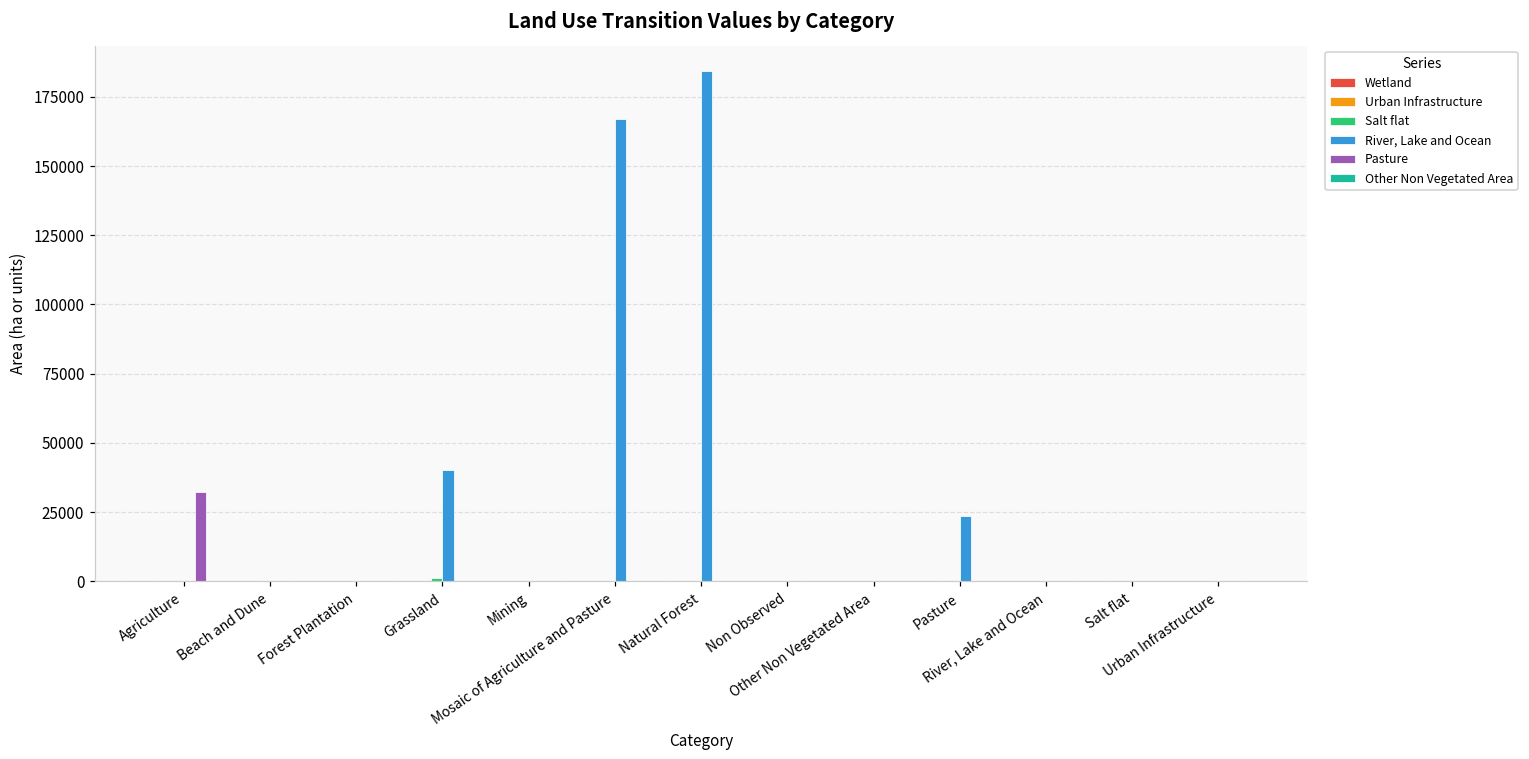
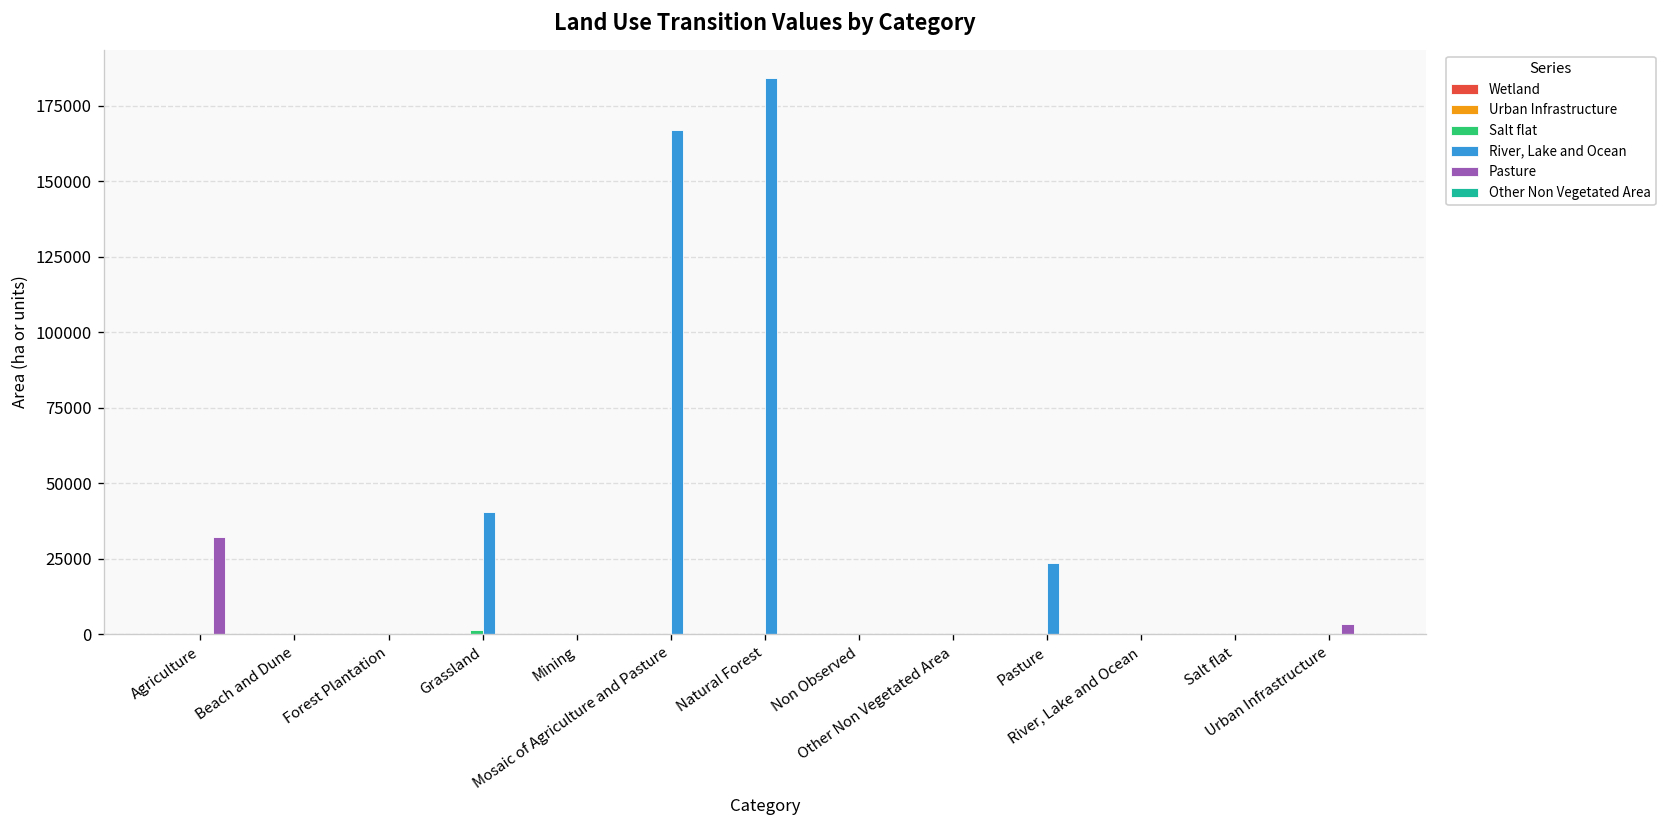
  {
    "Wetland": {
      "Agriculture": 0,
      "Beach and Dune": 0,
      "Forest Plantation": 0,
      "Grassland": 0,
      "Mining": 0,
      "Mosaic of Agriculture and Pasture": 0,
      "Natural Forest": 0,
      "Non Observed": 0,
      "Other Non Vegetated Area": 0,
      "Pasture": 0,
      "River, Lake and Ocean": 0,
      "Salt flat": 0,
      "Urban Infrastructure": 0
    },
    "Urban Infrastructure": {
      "Agriculture": 0,
      "Forest Plantation": 0,
      "Grassland": 0,
      "Mining": 0,
      "Mosaic of Agriculture and Pasture": 0,
      "Non Observed": 0,
      "Other Non Vegetated Area": 0,
      "River, Lake and Ocean": 0,
      "Urban Infrastructure": 0
    },
    "River, Lake and Ocean": {
      "Grassland": 40000,
      "Mosaic of Agriculture and Pasture": 167000,
      "Natural Forest": 184000,
      "Pasture": 24000,
      "River, Lake and Ocean": 0,
      "Salt flat": 0,
      "Urban Infrastructure": 0
    },
    "Pasture": {
      "Agriculture": 32000,
      "Beach and Dune": 0,
      "Forest Plantation": 0,
      "Mining": 0,
      "Mosaic of Agriculture and Pasture": 0,
      "Non Observed": 0,
      "Pasture": 0,
      "River, Lake and Ocean": 0,
      "Salt flat": 0,
-     "Urban Infrastructure": 0
+     "Urban Infrastructure": 3000
    }
  }
